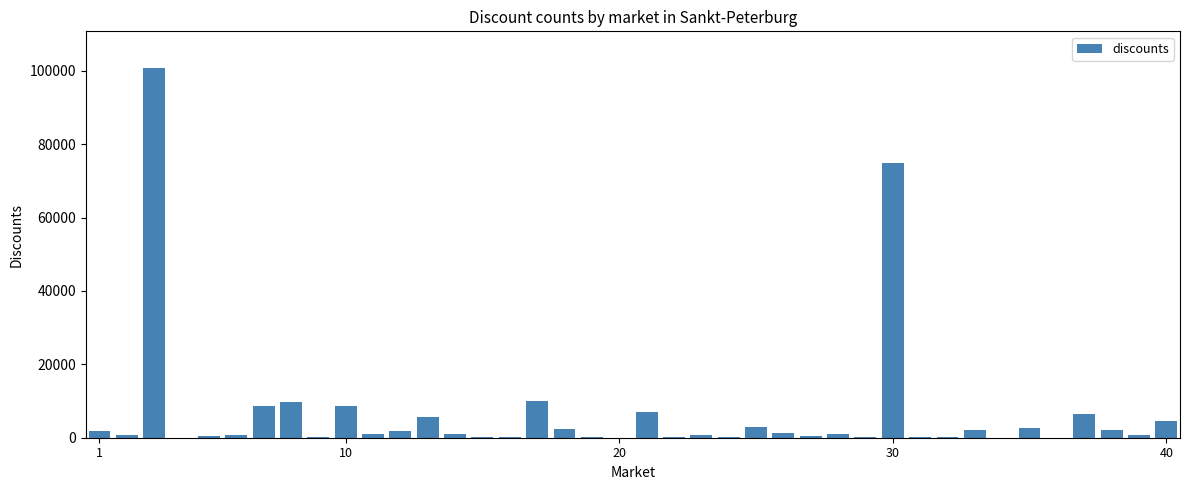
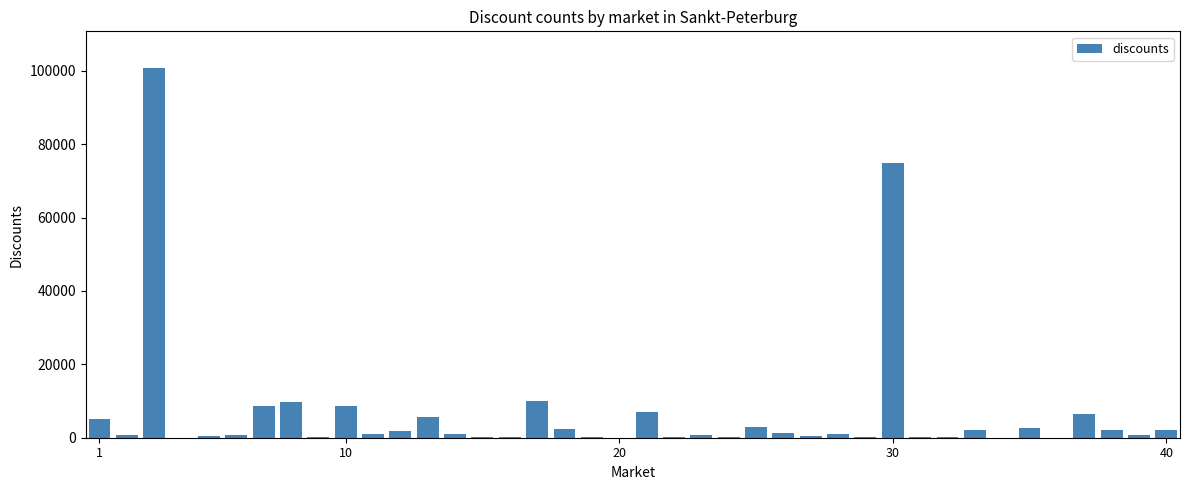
  {
-   "1": 2000,
+   "1": 5000,
    "10": 9000,
    "30": 75000,
-   "40": 4000
+   "40": 2000
  }
